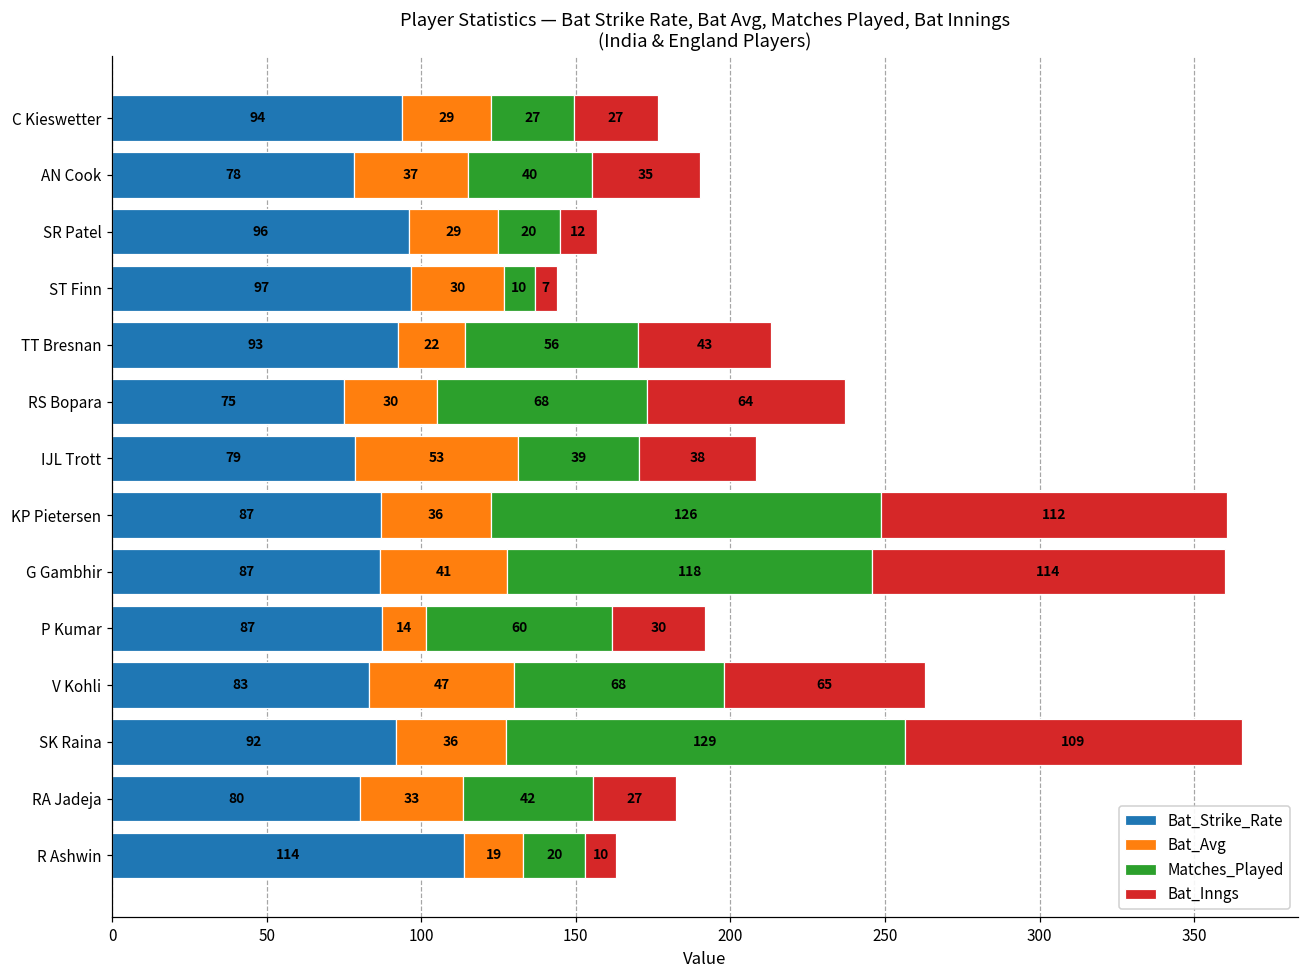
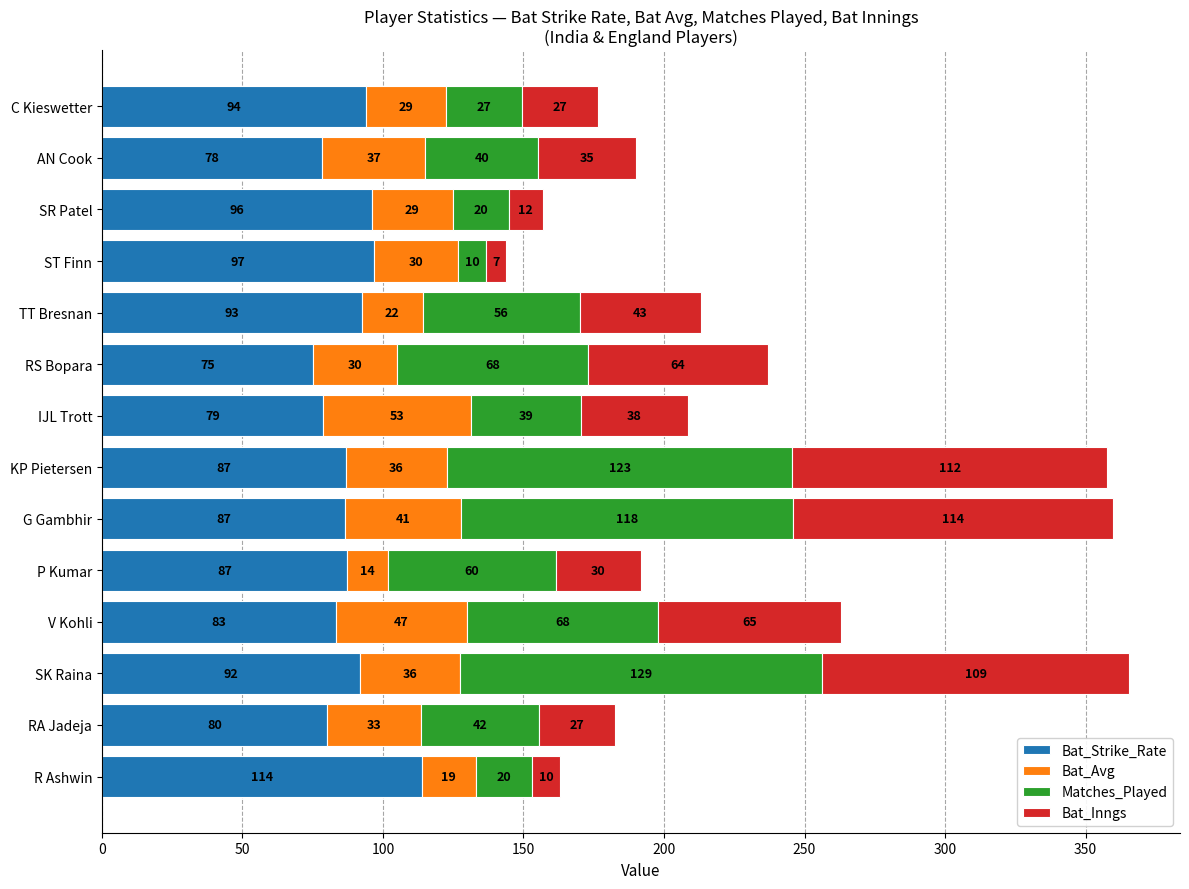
  {
    "Bat_Strike_Rate": {
      "C Kieswetter": 94,
      "AN Cook": 78,
      "SR Patel": 96,
      "ST Finn": 97,
      "TT Bresnan": 93,
      "RS Bopara": 75,
      "IJL Trott": 79,
      "KP Pietersen": 87,
      "G Gambhir": 87,
      "P Kumar": 87,
      "V Kohli": 83,
      "SK Raina": 92,
      "RA Jadeja": 80,
      "R Ashwin": 114
    },
    "Bat_Avg": {
      "C Kieswetter": 29,
      "AN Cook": 37,
      "SR Patel": 29,
      "ST Finn": 30,
      "TT Bresnan": 22,
      "RS Bopara": 30,
      "IJL Trott": 53,
      "KP Pietersen": 36,
      "G Gambhir": 41,
      "P Kumar": 14,
      "V Kohli": 47,
      "SK Raina": 36,
      "RA Jadeja": 33,
      "R Ashwin": 19
    },
    "Matches_Played": {
      "C Kieswetter": 27,
      "AN Cook": 40,
      "SR Patel": 20,
      "ST Finn": 10,
      "TT Bresnan": 56,
      "RS Bopara": 68,
      "IJL Trott": 39,
-     "KP Pietersen": 126,
+     "KP Pietersen": 123,
      "G Gambhir": 118,
      "P Kumar": 60,
      "V Kohli": 68,
      "SK Raina": 129,
      "RA Jadeja": 42,
      "R Ashwin": 20
    },
    "Bat_Inngs": {
      "C Kieswetter": 27,
      "AN Cook": 35,
      "SR Patel": 12,
      "ST Finn": 7,
      "TT Bresnan": 43,
      "RS Bopara": 64,
      "IJL Trott": 38,
      "KP Pietersen": 112,
      "G Gambhir": 114,
      "P Kumar": 30,
      "V Kohli": 65,
      "SK Raina": 109,
      "RA Jadeja": 27,
      "R Ashwin": 10
    }
  }
